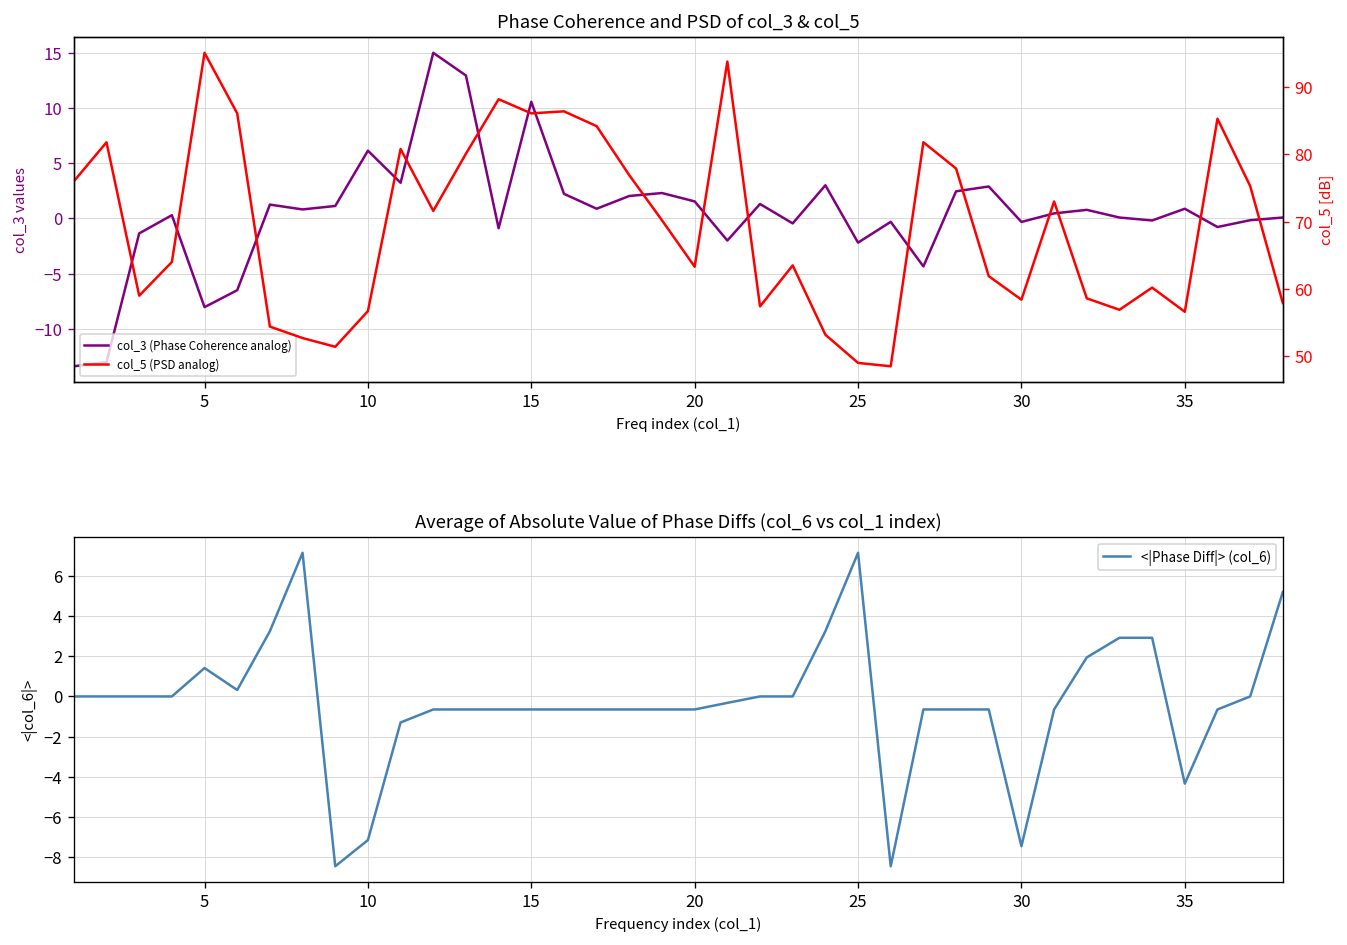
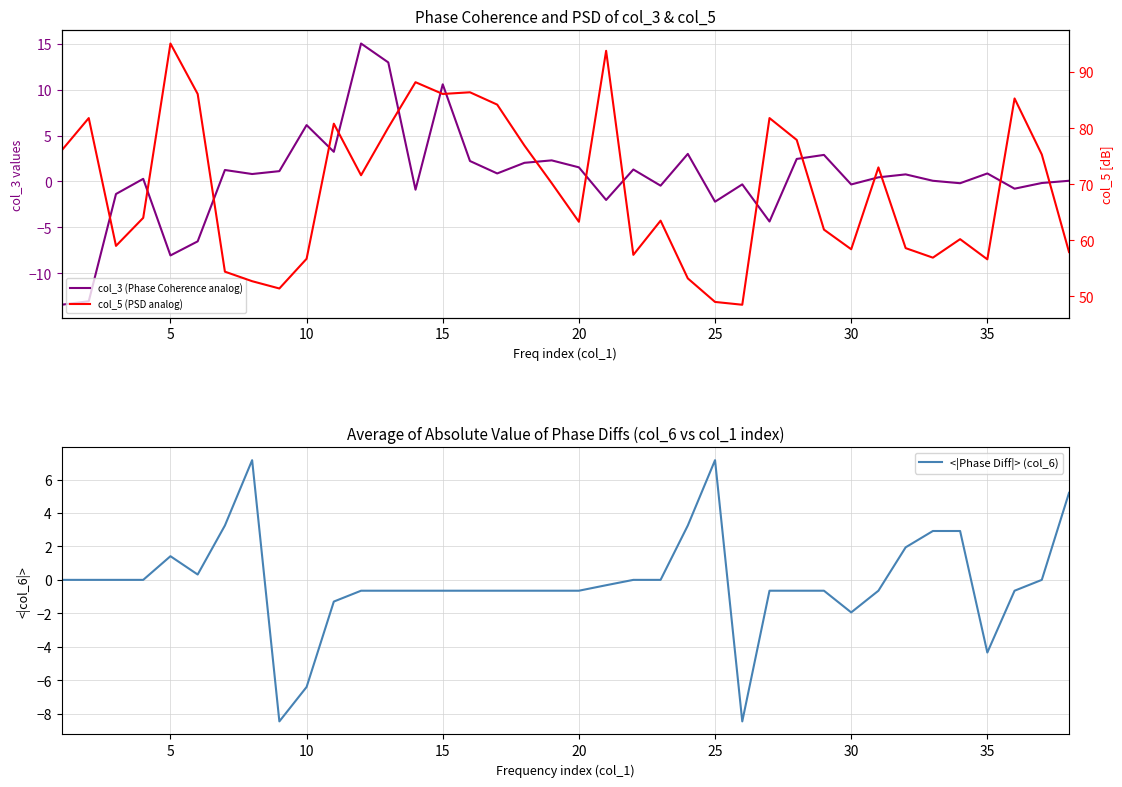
  {
    "Average of Absolute Value of Phase Diffs (col_6 vs col_1 index)": {
      "5": 1.4,
-     "10": -7.2,
+     "10": -6.4,
      "15": -0.6,
      "20": -0.6,
      "25": 7.2,
-     "30": -7.5,
+     "30": -1.9,
      "35": -4.3
    }
  }
